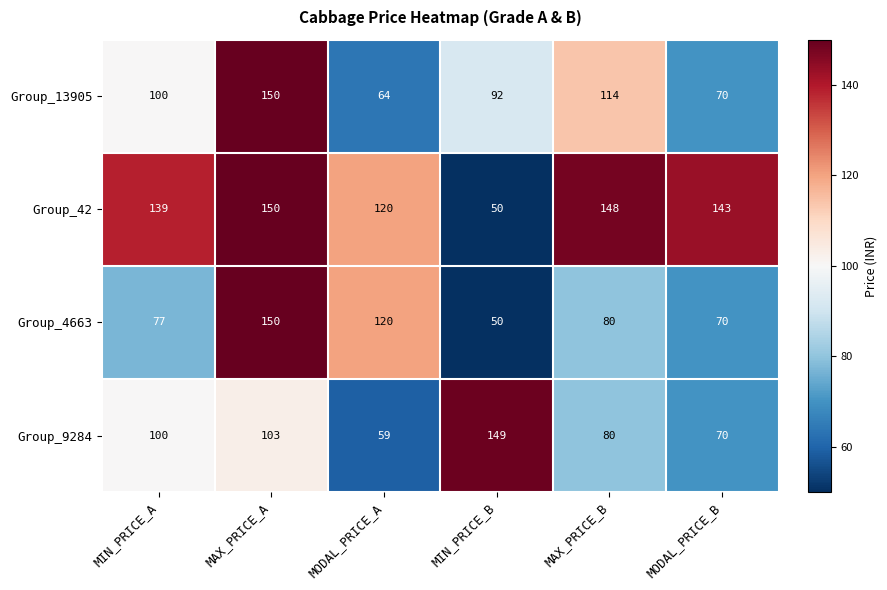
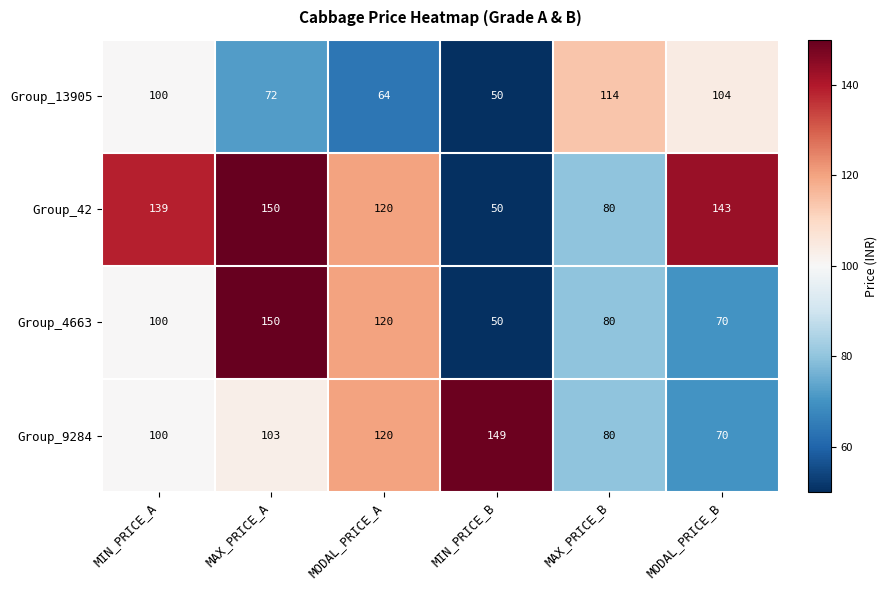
  {
    "Group_13905": {
      "MIN_PRICE_A": 100,
-     "MAX_PRICE_A": 150,
+     "MAX_PRICE_A": 72,
      "MODAL_PRICE_A": 64,
-     "MIN_PRICE_B": 92,
+     "MIN_PRICE_B": 50,
      "MAX_PRICE_B": 114,
-     "MODAL_PRICE_B": 70
+     "MODAL_PRICE_B": 104
    },
    "Group_42": {
      "MIN_PRICE_A": 139,
      "MAX_PRICE_A": 150,
      "MODAL_PRICE_A": 120,
      "MIN_PRICE_B": 50,
-     "MAX_PRICE_B": 148,
+     "MAX_PRICE_B": 80,
      "MODAL_PRICE_B": 143
    },
    "Group_4663": {
-     "MIN_PRICE_A": 77,
+     "MIN_PRICE_A": 100,
      "MAX_PRICE_A": 150,
      "MODAL_PRICE_A": 120,
      "MIN_PRICE_B": 50,
      "MAX_PRICE_B": 80,
      "MODAL_PRICE_B": 70
    },
    "Group_9284": {
      "MIN_PRICE_A": 100,
      "MAX_PRICE_A": 103,
-     "MODAL_PRICE_A": 59,
+     "MODAL_PRICE_A": 120,
      "MIN_PRICE_B": 149,
      "MAX_PRICE_B": 80,
      "MODAL_PRICE_B": 70
    }
  }
